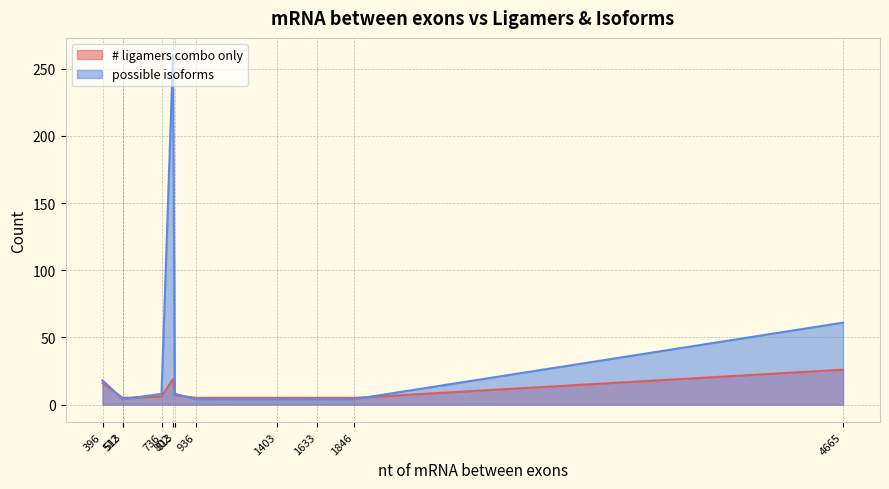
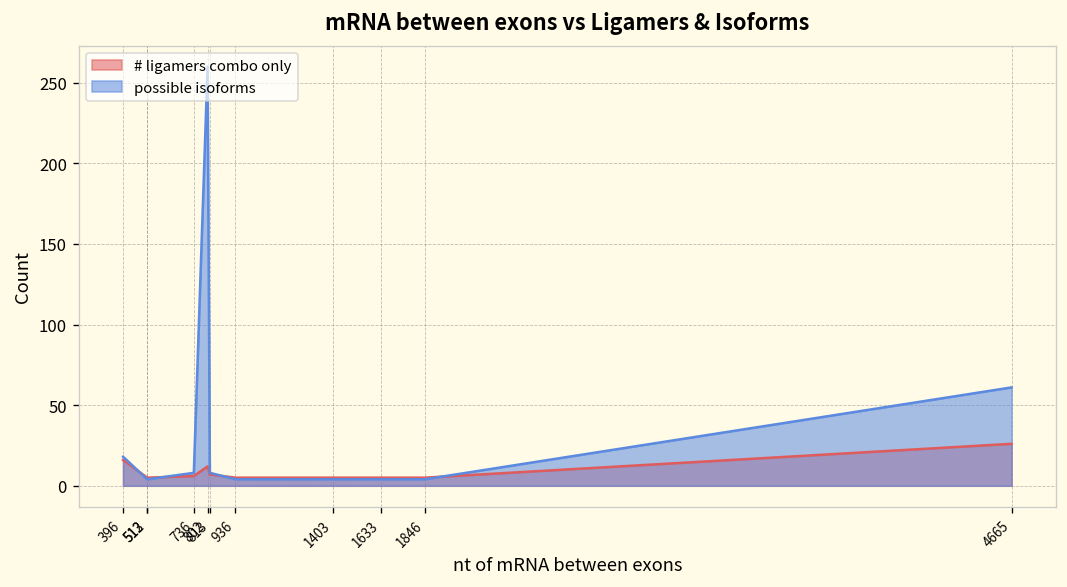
  {
    "# ligamers combo only": {
      "396": 16,
      "736": 6,
-     "802": 19,
+     "802": 12,
      "4665": 26
    },
    "possible isoforms": {
      "396": 18,
      "736": 8,
      "4665": 61
    }
  }
